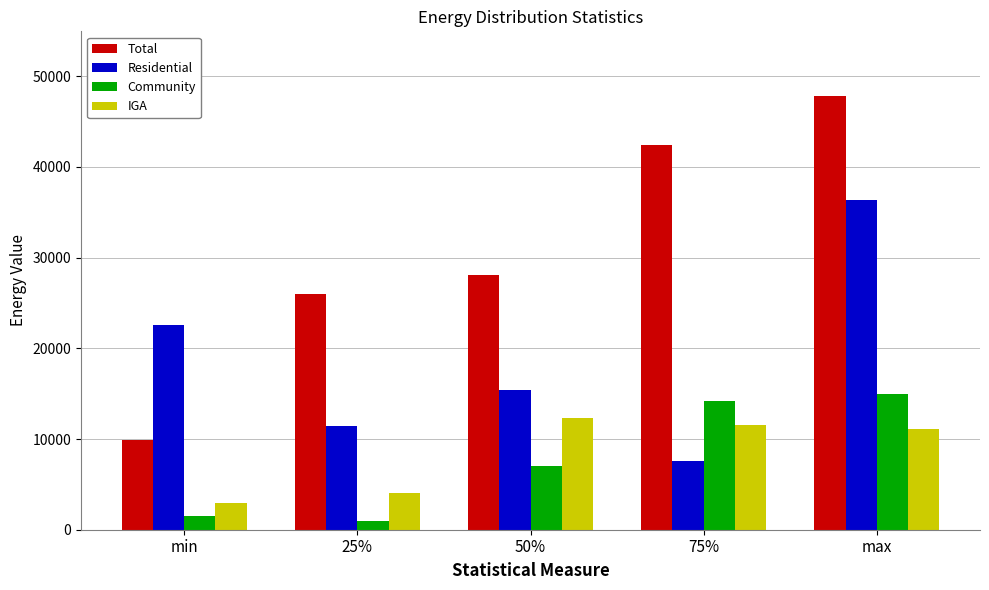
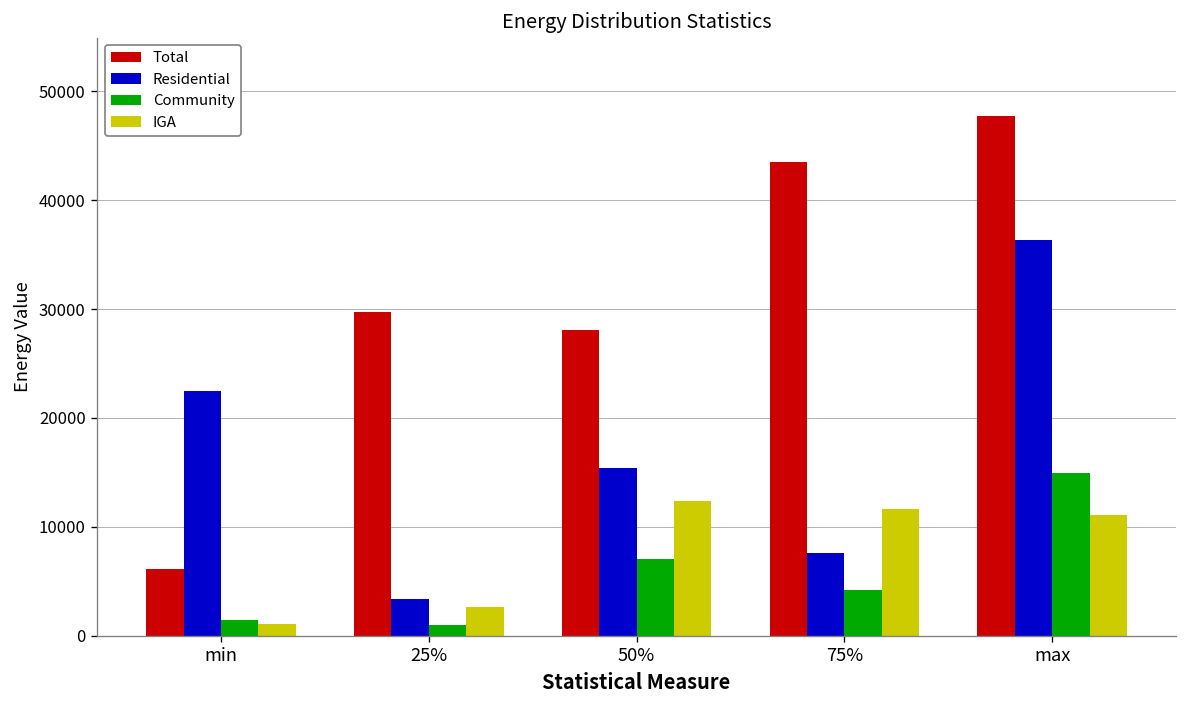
  {
    "Total": {
-     "min": 10000,
-     "25%": 26000,
+     "min": 6000,
+     "25%": 30000,
      "50%": 28000,
-     "75%": 42000,
+     "75%": 44000,
      "max": 48000
    },
    "Residential": {
      "min": 23000,
-     "25%": 11000,
+     "25%": 3000,
      "50%": 15000,
      "75%": 8000,
      "max": 36000
    },
    "Community": {
      "min": 1000,
      "25%": 1000,
      "50%": 7000,
-     "75%": 14000,
+     "75%": 4000,
      "max": 15000
    },
    "IGA": {
-     "min": 3000,
-     "25%": 4000,
+     "min": 1000,
+     "25%": 3000,
      "50%": 12000,
      "75%": 12000,
      "max": 11000
    }
  }
